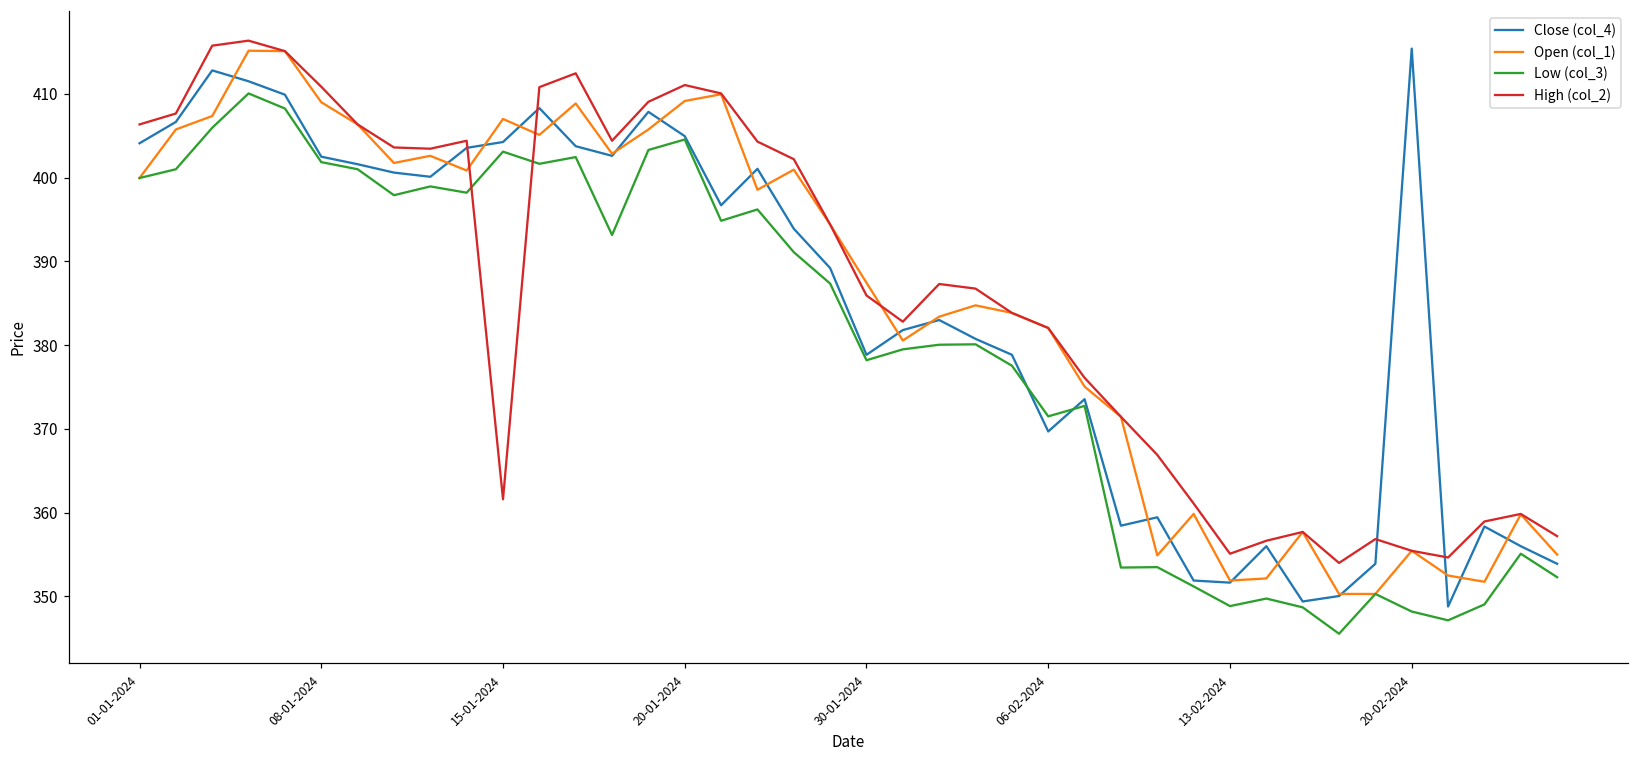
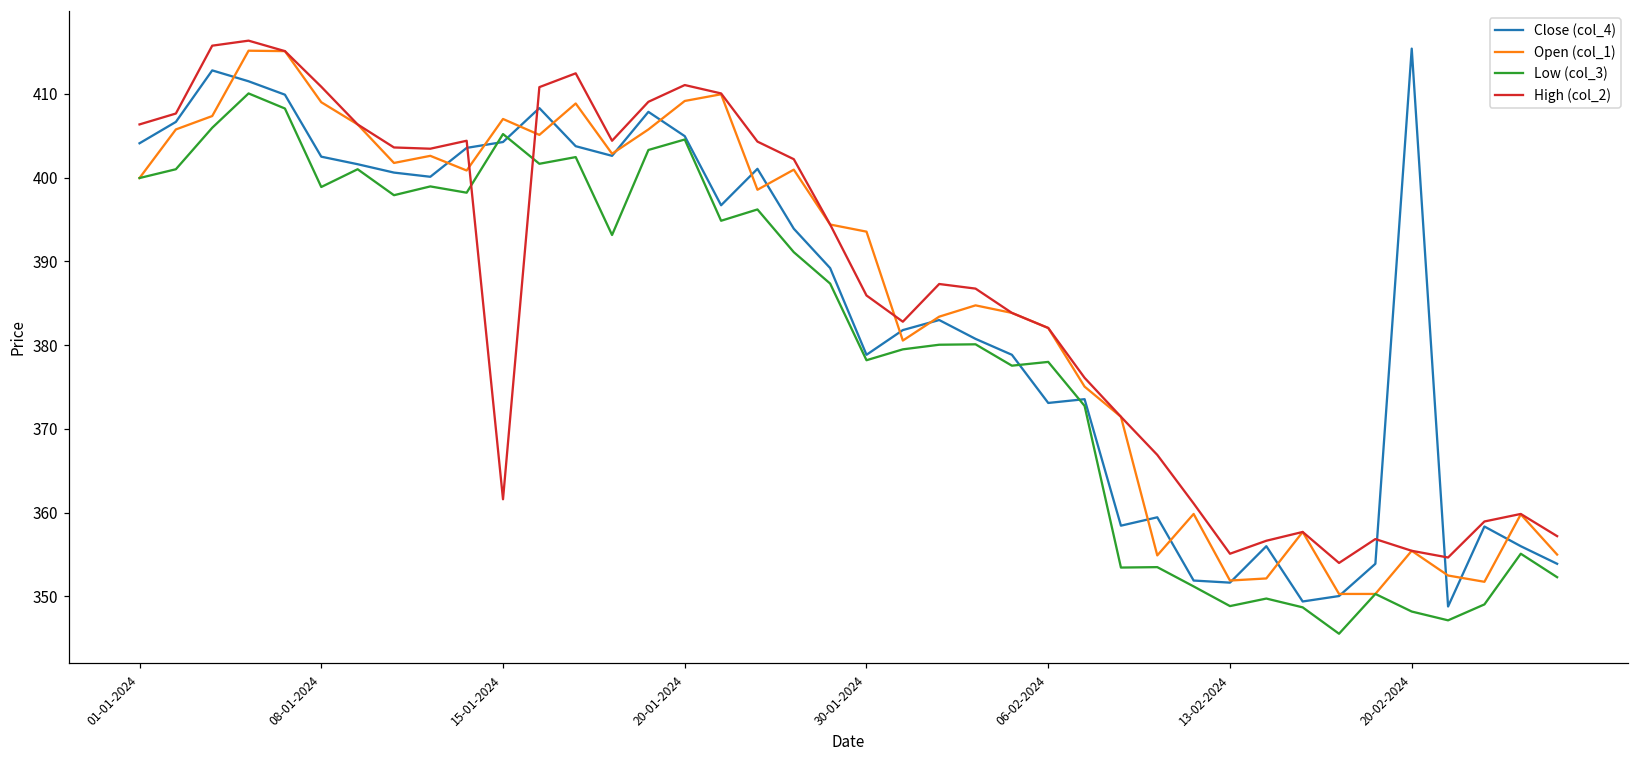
  {
    "Close (col_4)": {
      "01-01-2024": 404,
      "08-01-2024": 403,
      "15-01-2024": 404,
      "20-01-2024": 405,
      "30-01-2024": 379,
-     "06-02-2024": 370,
+     "06-02-2024": 373,
      "20-02-2024": 415
    },
    "Open (col_1)": {
      "08-01-2024": 409,
      "15-01-2024": 407,
      "20-01-2024": 409,
-     "30-01-2024": 387
+     "30-01-2024": 394
    },
    "Low (col_3)": {
-     "08-01-2024": 402,
-     "15-01-2024": 403,
+     "08-01-2024": 399,
+     "15-01-2024": 405,
      "20-01-2024": 405,
      "30-01-2024": 378,
-     "06-02-2024": 372,
+     "06-02-2024": 378,
      "13-02-2024": 349,
      "20-02-2024": 348
    },
    "High (col_2)": {
      "01-01-2024": 406,
      "08-01-2024": 411,
      "15-01-2024": 362,
      "20-01-2024": 411,
      "30-01-2024": 386,
      "13-02-2024": 355
    }
  }
